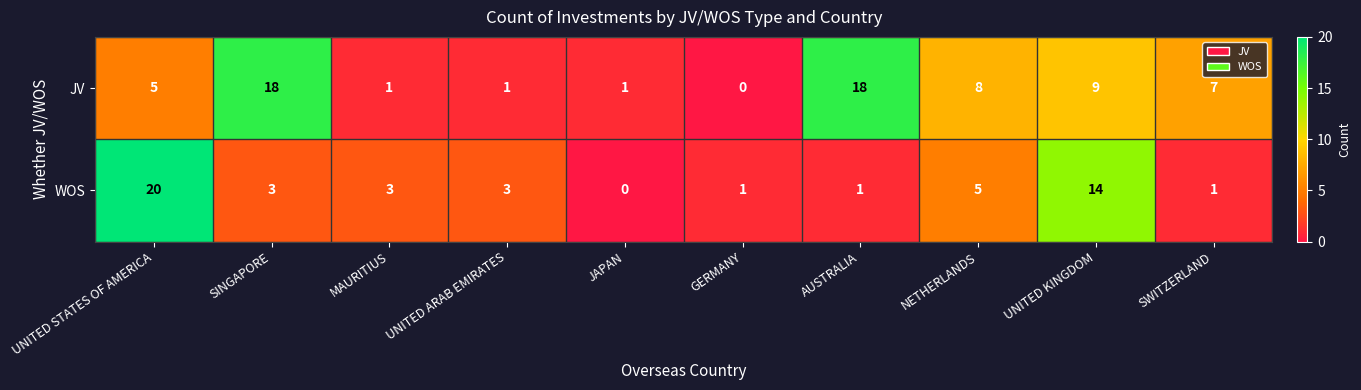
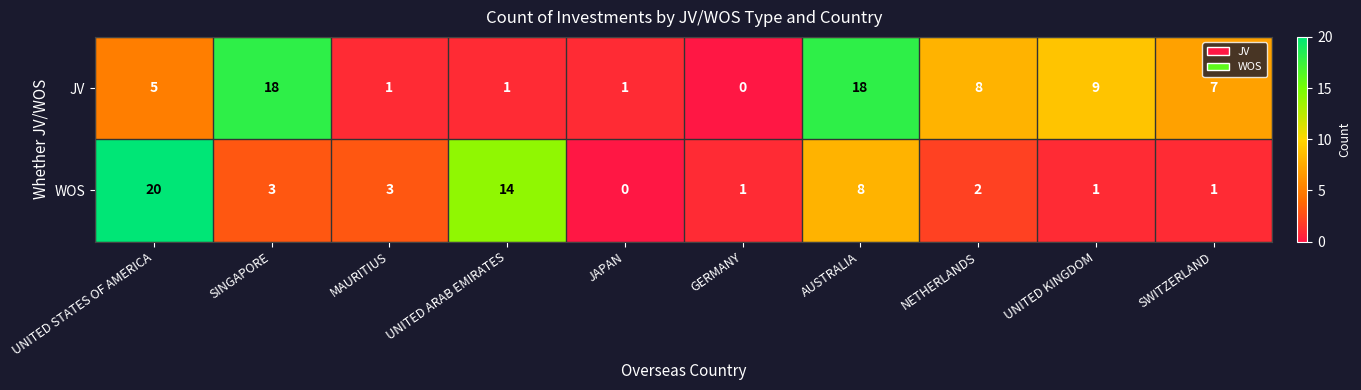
  {
    "JV": {
      "UNITED STATES OF AMERICA": 5,
      "SINGAPORE": 18,
      "MAURITIUS": 1,
      "UNITED ARAB EMIRATES": 1,
      "JAPAN": 1,
      "GERMANY": 0,
      "AUSTRALIA": 18,
      "NETHERLANDS": 8,
      "UNITED KINGDOM": 9,
      "SWITZERLAND": 7
    },
    "WOS": {
      "UNITED STATES OF AMERICA": 20,
      "SINGAPORE": 3,
      "MAURITIUS": 3,
-     "UNITED ARAB EMIRATES": 3,
+     "UNITED ARAB EMIRATES": 14,
      "JAPAN": 0,
      "GERMANY": 1,
-     "AUSTRALIA": 1,
-     "NETHERLANDS": 5,
-     "UNITED KINGDOM": 14,
+     "AUSTRALIA": 8,
+     "NETHERLANDS": 2,
+     "UNITED KINGDOM": 1,
      "SWITZERLAND": 1
    }
  }
